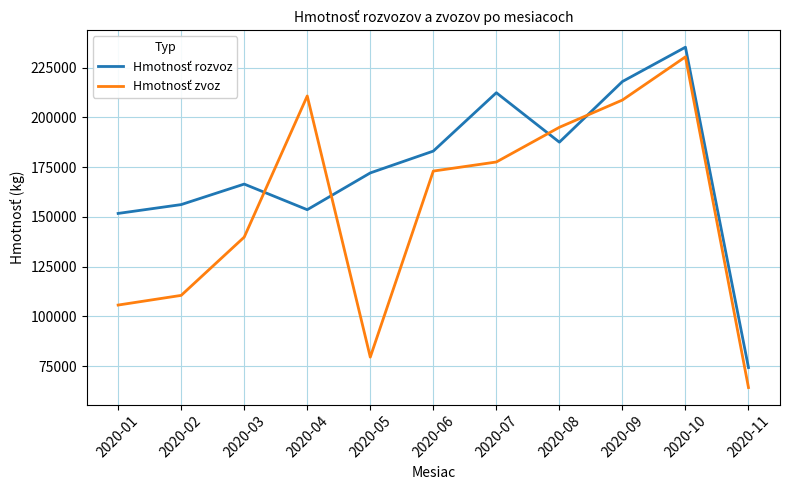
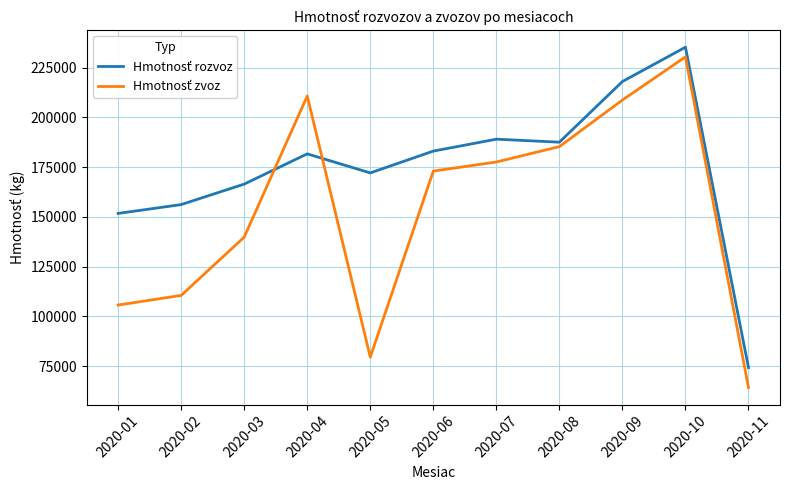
  {
    "Hmotnosť rozvoz": {
      "2020-01": 152000,
      "2020-02": 156000,
      "2020-03": 167000,
-     "2020-04": 154000,
+     "2020-04": 182000,
      "2020-05": 172000,
      "2020-06": 183000,
-     "2020-07": 212000,
+     "2020-07": 189000,
      "2020-08": 188000,
      "2020-09": 218000,
      "2020-10": 235000,
      "2020-11": 74000
    },
    "Hmotnosť zvoz": {
      "2020-01": 106000,
      "2020-02": 111000,
      "2020-03": 140000,
      "2020-04": 211000,
      "2020-05": 80000,
      "2020-06": 173000,
      "2020-07": 178000,
-     "2020-08": 195000,
+     "2020-08": 185000,
      "2020-09": 209000,
      "2020-10": 230000,
      "2020-11": 64000
    }
  }
